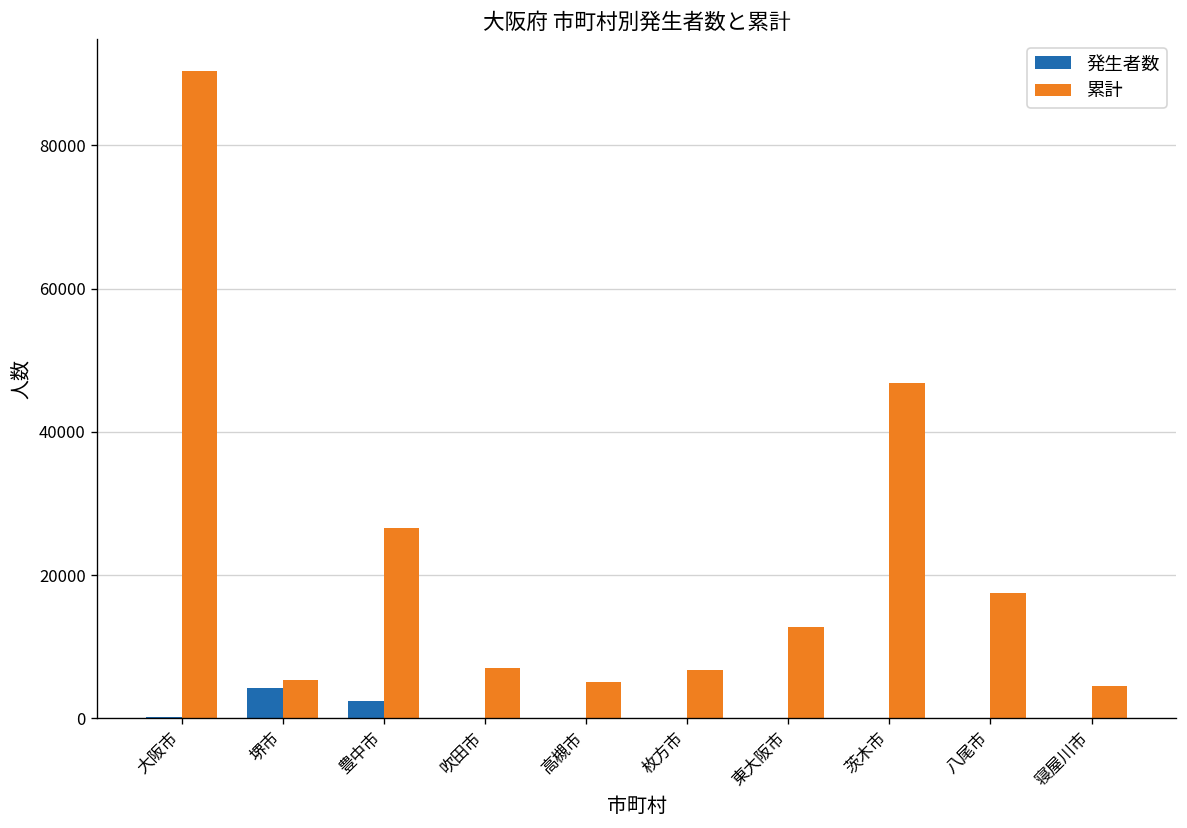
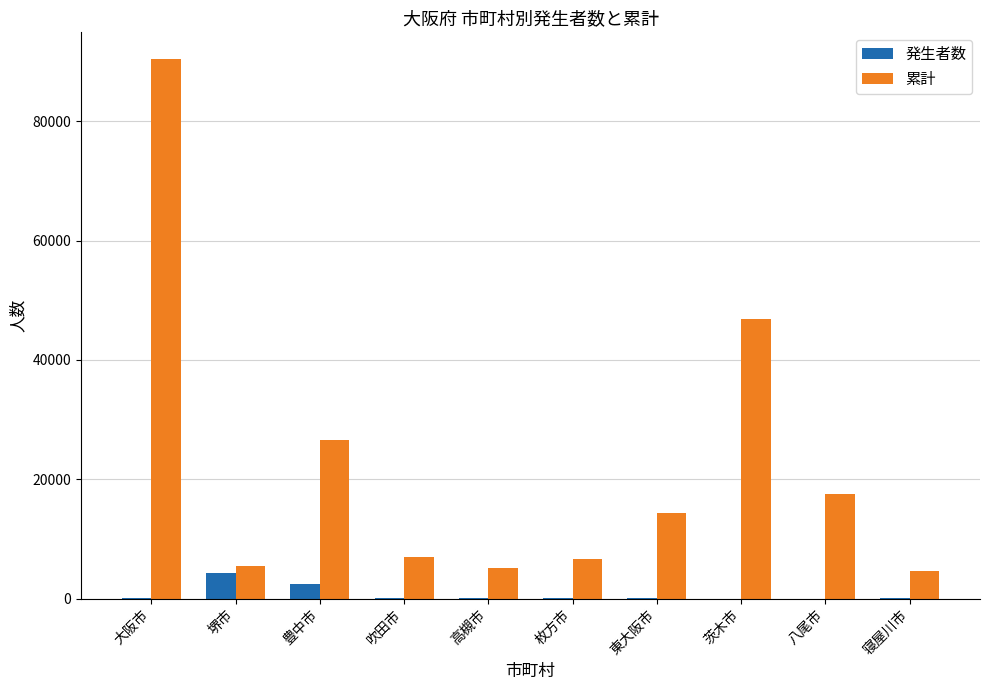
  {
    "発生者数": {
      "堺市": 4000,
      "豊中市": 2000
    },
    "累計": {
      "大阪市": 90000,
      "堺市": 5000,
      "豊中市": 27000,
      "吹田市": 7000,
      "高槻市": 5000,
      "枚方市": 7000,
-     "東大阪市": 13000,
+     "東大阪市": 14000,
      "茨木市": 47000,
      "八尾市": 18000,
      "寝屋川市": 5000
    }
  }
